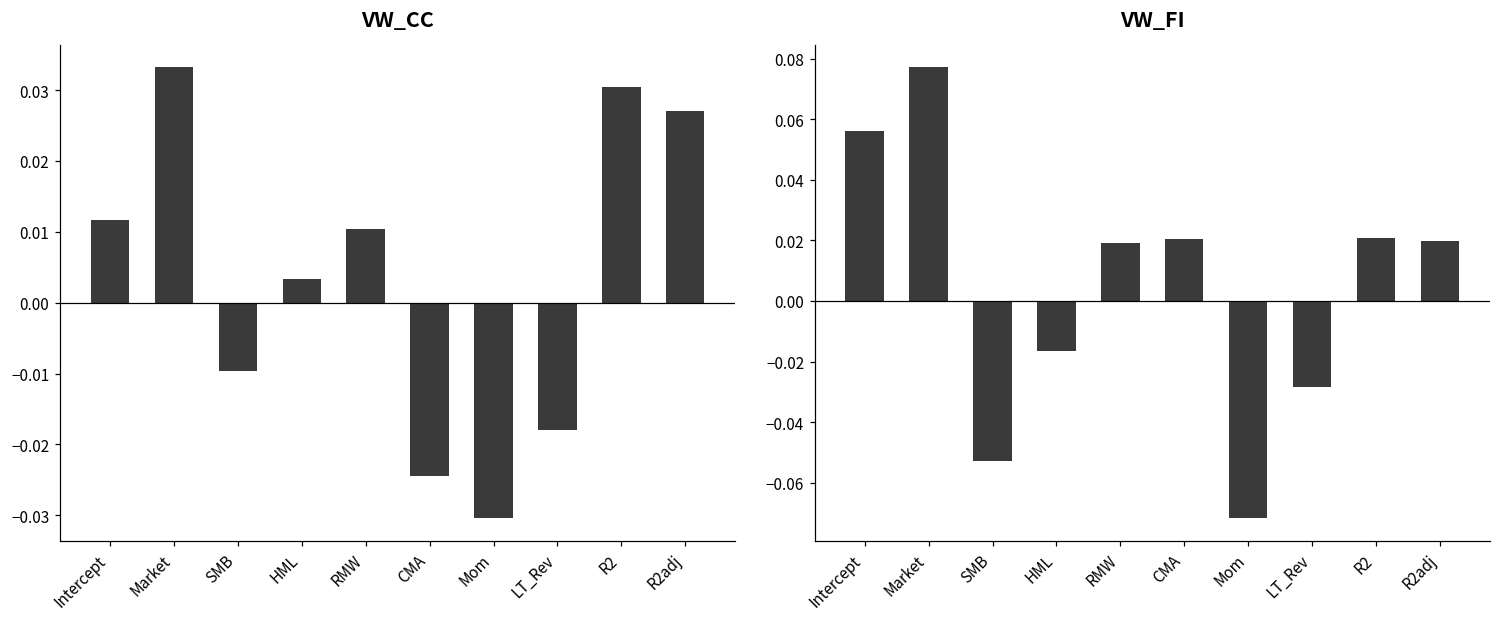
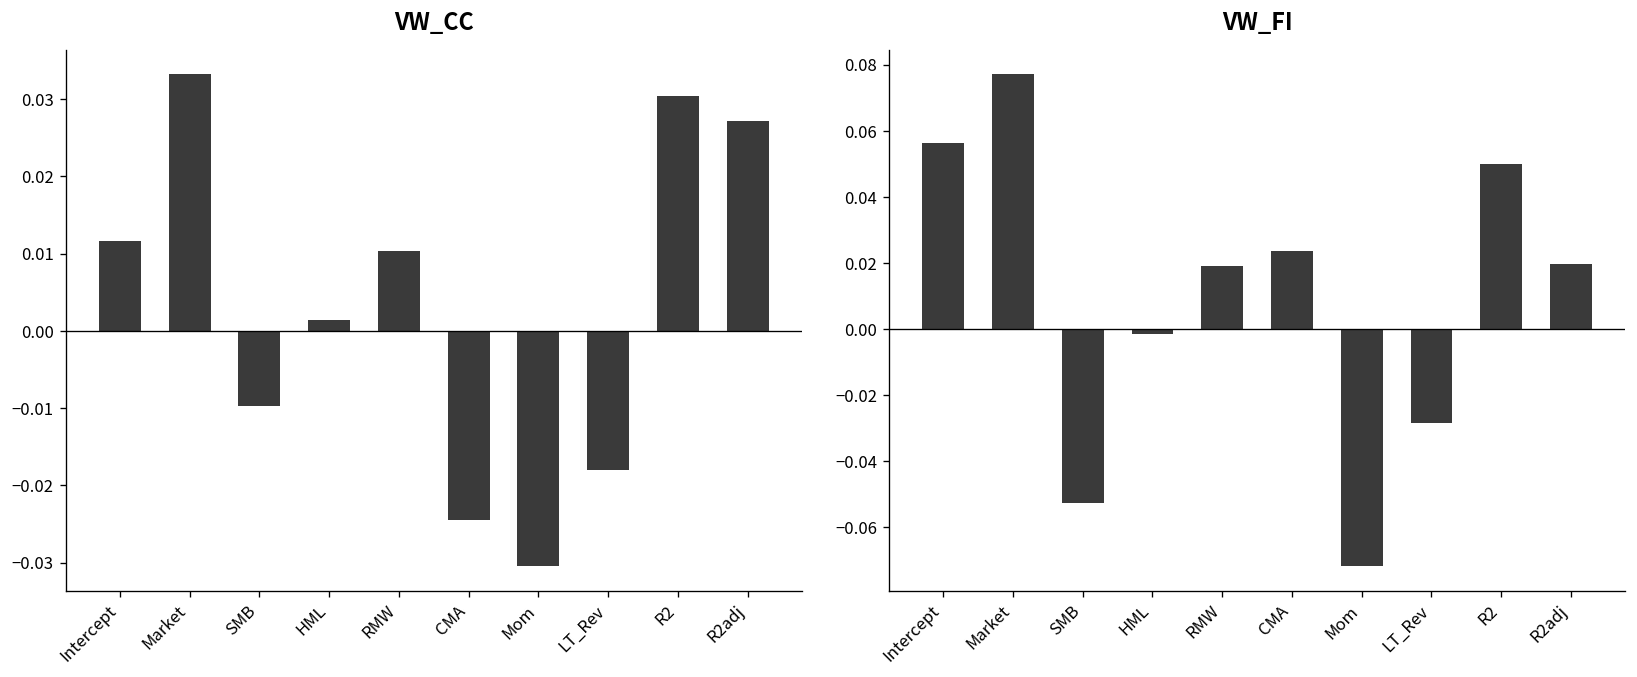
  {
    "VW_CC": {
      "Intercept": 0.012,
      "Market": 0.033,
      "SMB": -0.010,
-     "HML": 0.003,
+     "HML": 0.001,
      "RMW": 0.010,
      "CMA": -0.024,
      "Mom": -0.030,
      "LT_Rev": -0.018,
      "R2": 0.030,
      "R2adj": 0.027
    },
    "VW_FI": {
      "Intercept": 0.056,
      "Market": 0.077,
      "SMB": -0.053,
-     "HML": -0.017,
+     "HML": -0.001,
      "RMW": 0.019,
-     "CMA": 0.021,
+     "CMA": 0.024,
      "Mom": -0.072,
      "LT_Rev": -0.028,
-     "R2": 0.021,
+     "R2": 0.050,
      "R2adj": 0.020
    }
  }
